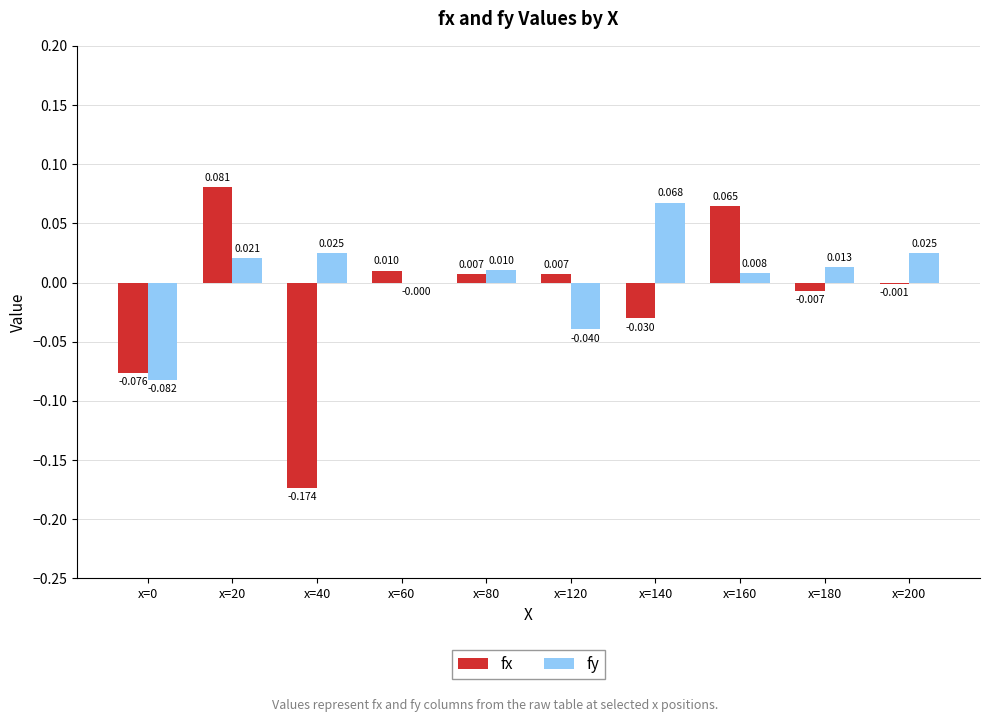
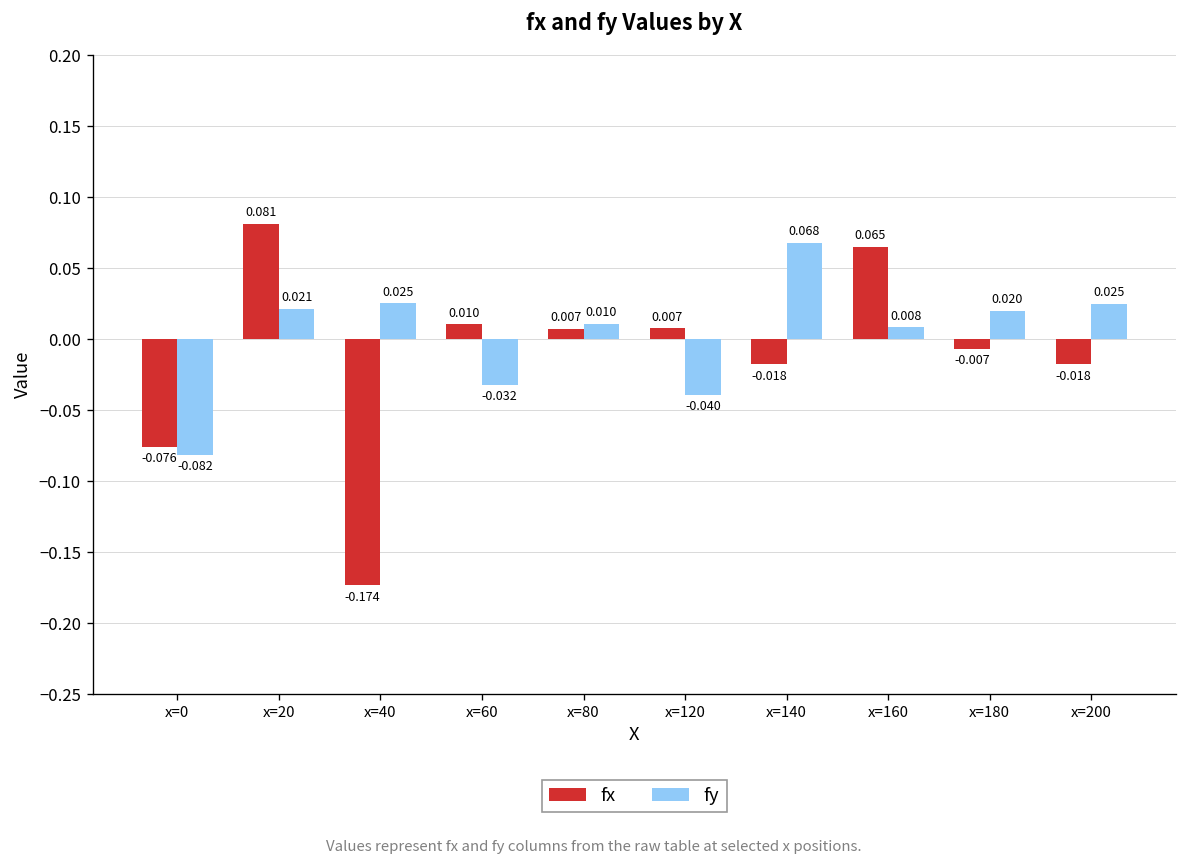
  {
    "fx": {
      "x=0": -0.076,
      "x=20": 0.081,
      "x=40": -0.174,
      "x=60": 0.010,
      "x=80": 0.007,
      "x=120": 0.007,
-     "x=140": -0.030,
+     "x=140": -0.018,
      "x=160": 0.065,
      "x=180": -0.007,
-     "x=200": -0.001
+     "x=200": -0.018
    },
    "fy": {
      "x=0": -0.082,
      "x=20": 0.021,
      "x=40": 0.025,
-     "x=60": -0.000,
+     "x=60": -0.032,
      "x=80": 0.010,
      "x=120": -0.040,
      "x=140": 0.068,
      "x=160": 0.008,
-     "x=180": 0.013,
+     "x=180": 0.020,
      "x=200": 0.025
    }
  }
